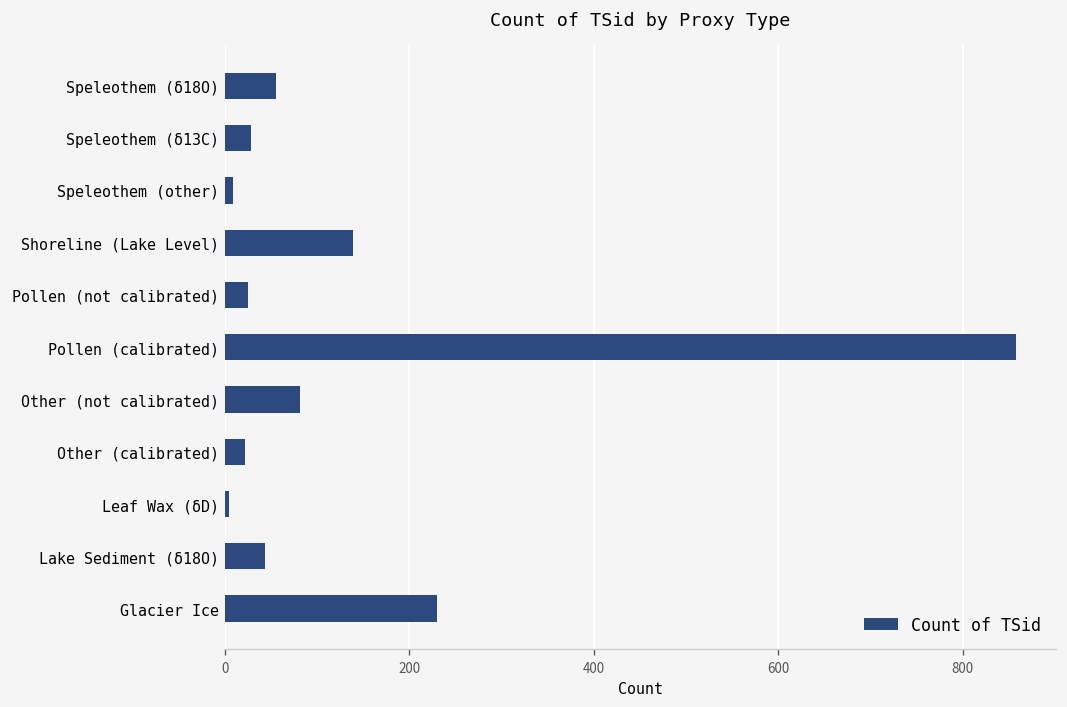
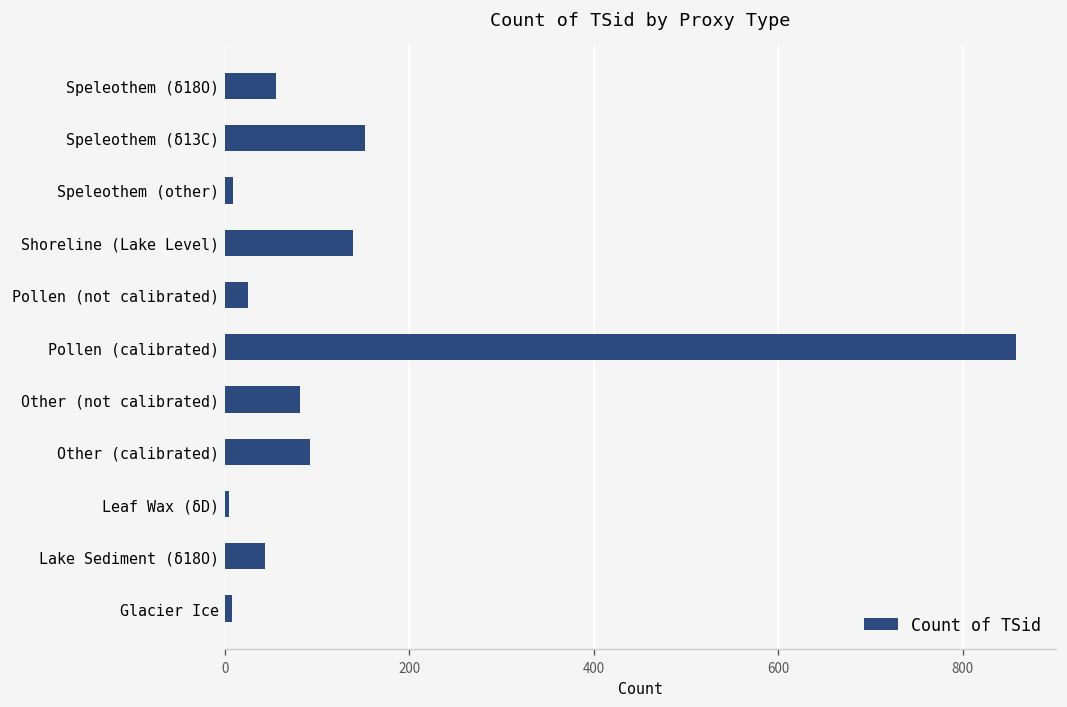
  {
    "Speleothem (δ18O)": 60,
-   "Speleothem (δ13C)": 30,
+   "Speleothem (δ13C)": 150,
    "Speleothem (other)": 10,
    "Shoreline (Lake Level)": 140,
    "Pollen (not calibrated)": 30,
    "Pollen (calibrated)": 860,
    "Other (not calibrated)": 80,
-   "Other (calibrated)": 20,
+   "Other (calibrated)": 90,
    "Leaf Wax (δD)": 10,
    "Lake Sediment (δ18O)": 40,
-   "Glacier Ice": 230
+   "Glacier Ice": 10
  }
